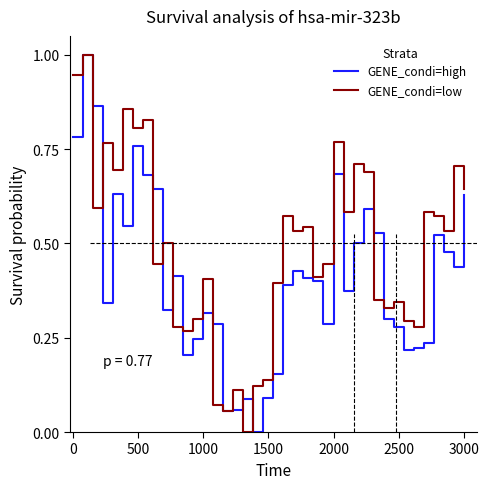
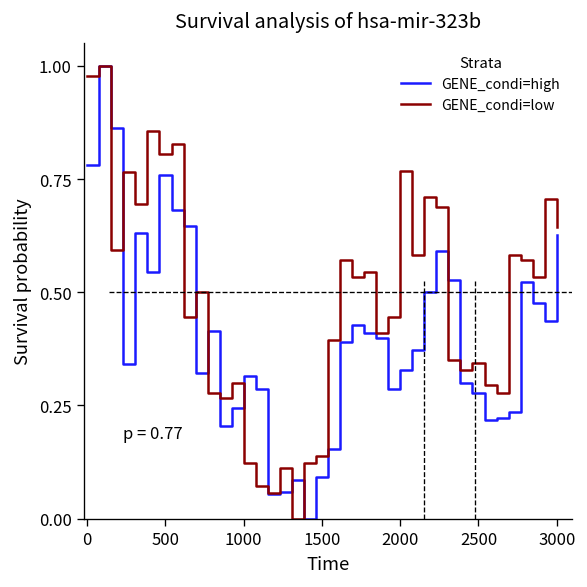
  {
    "GENE_condi=high": {
      "0": 0.78,
      "1000": 0.32,
-     "2000": 0.68,
+     "2000": 0.33,
      "3000": 0.63
    },
    "GENE_condi=low": {
-     "0": 0.95,
-     "1000": 0.41,
+     "0": 0.98,
+     "1000": 0.12,
      "2000": 0.77,
      "3000": 0.64
    }
  }
